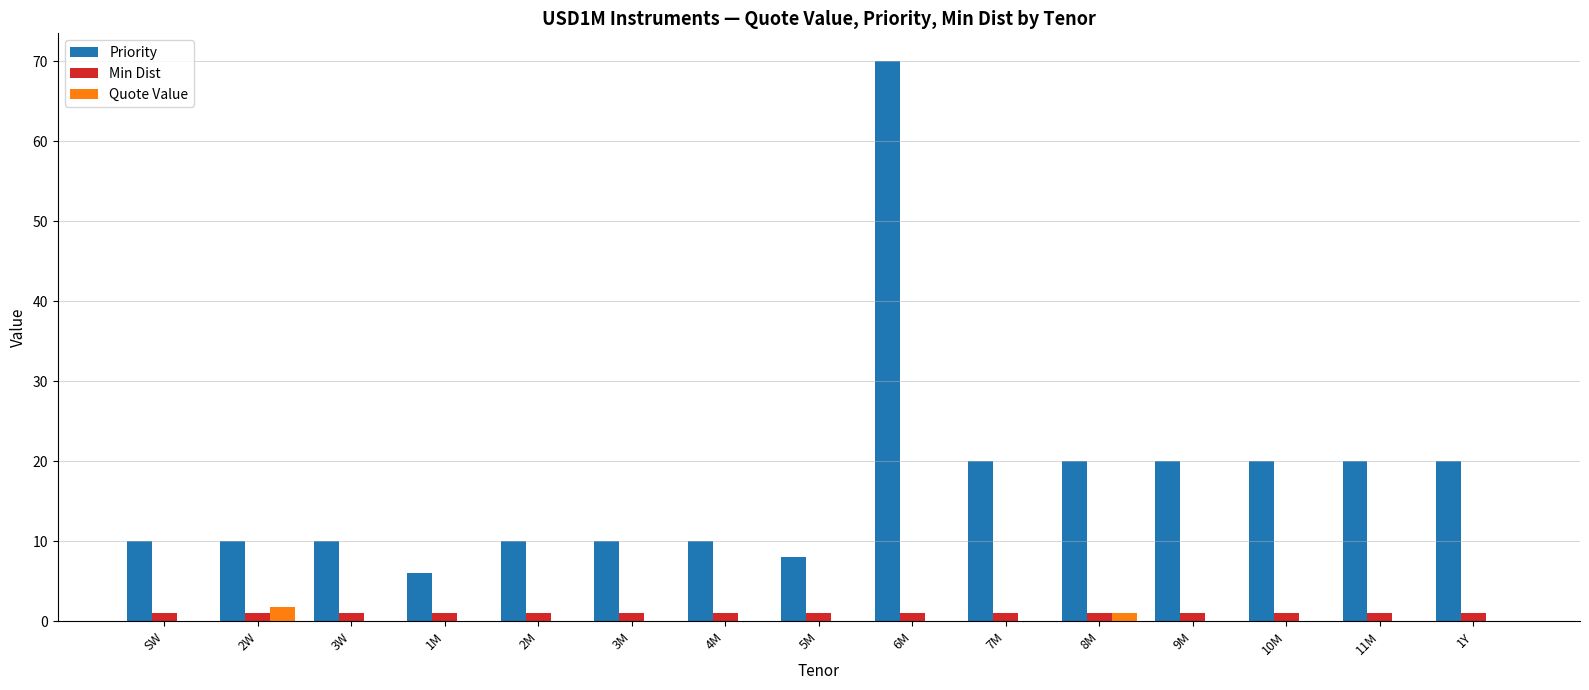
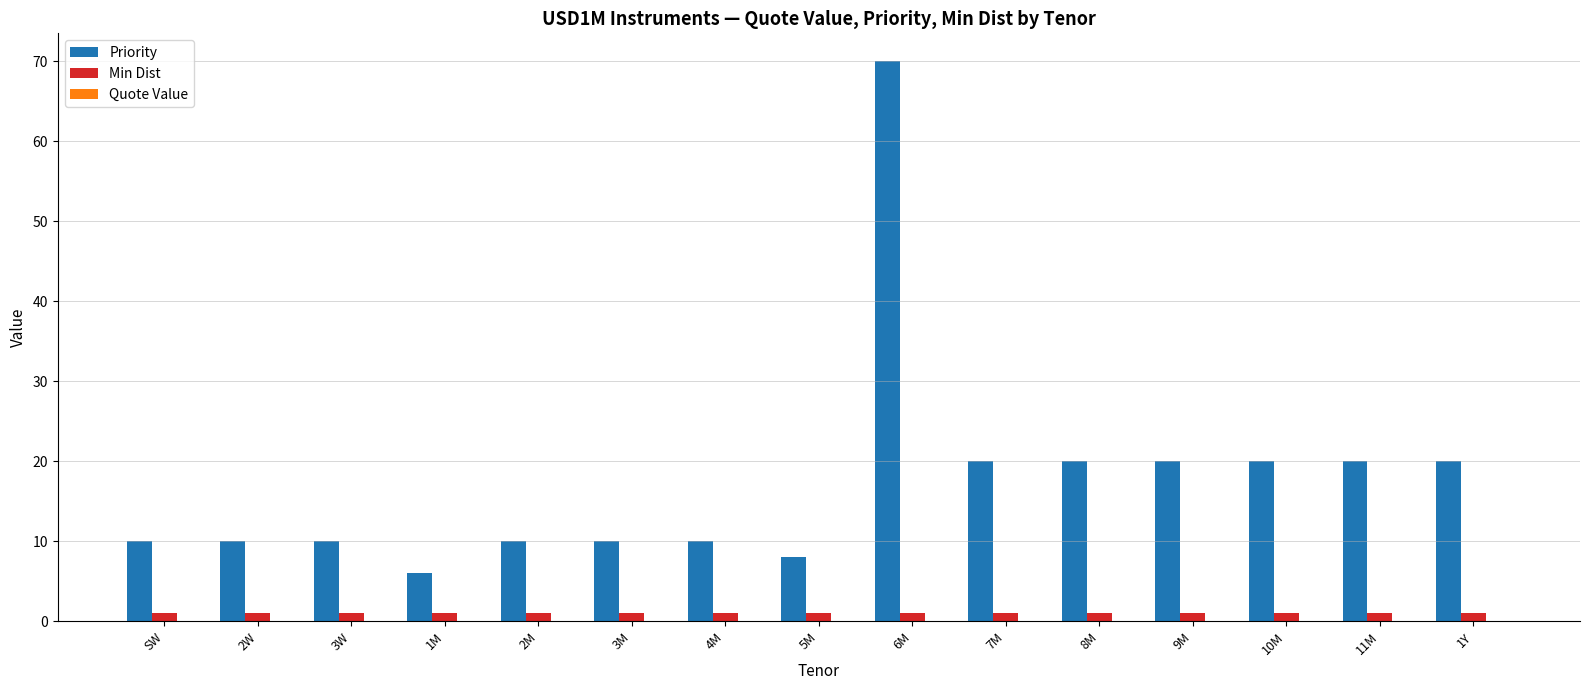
  {
    "Priority": {
      "SW": 10,
      "2W": 10,
      "3W": 10,
      "1M": 6,
      "2M": 10,
      "3M": 10,
      "4M": 10,
      "5M": 8,
      "6M": 70,
      "7M": 20,
      "8M": 20,
      "9M": 20,
      "10M": 20,
      "11M": 20,
      "1Y": 20
    },
    "Min Dist": {
      "SW": 1,
      "2W": 1,
      "3W": 1,
      "1M": 1,
      "2M": 1,
      "3M": 1,
      "4M": 1,
      "5M": 1,
      "6M": 1,
      "7M": 1,
      "8M": 1,
      "9M": 1,
      "10M": 1,
      "11M": 1,
      "1Y": 1
    },
    "Quote Value": {
-     "2W": 2,
-     "8M": 1
+     "2W": 0,
+     "8M": 0
    }
  }
